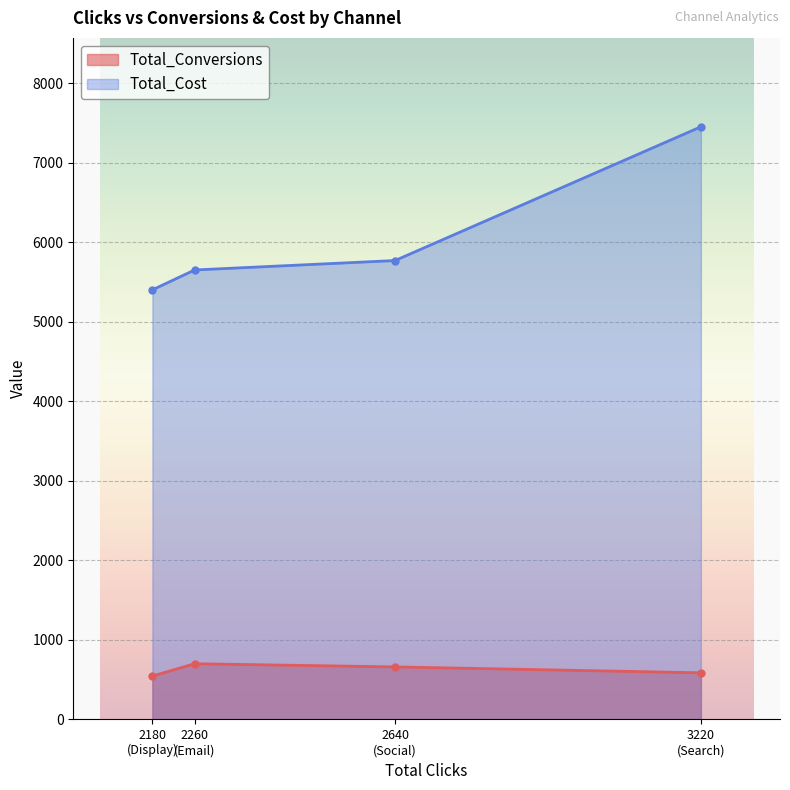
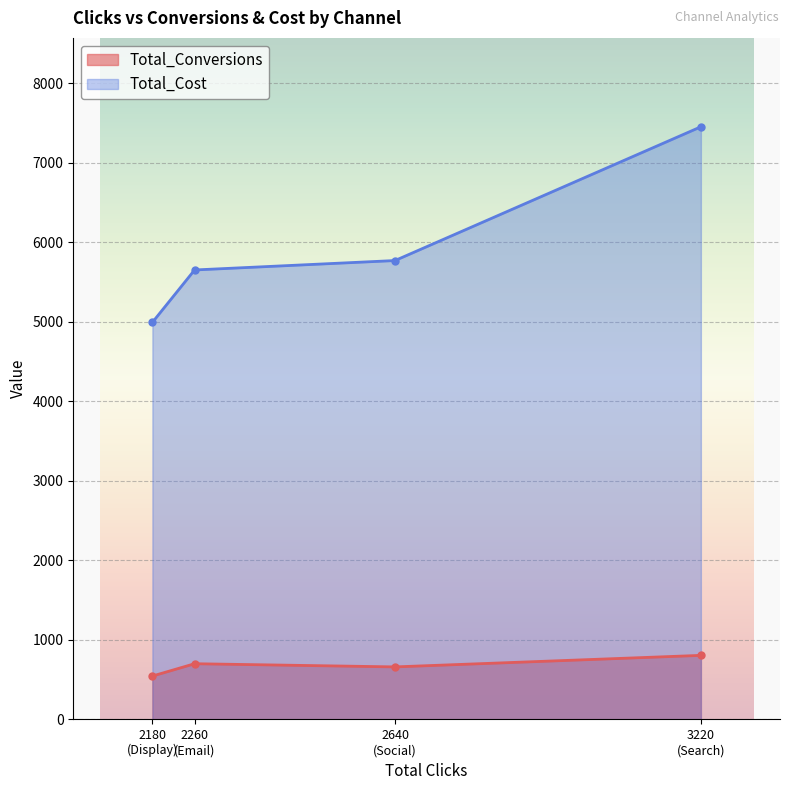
  {
    "Total_Conversions": {
      "2180 (Display)": 500,
      "2260 (Email)": 700,
      "2640 (Social)": 700,
-     "3220 (Search)": 600
+     "3220 (Search)": 800
    },
    "Total_Cost": {
-     "2180 (Display)": 5400,
+     "2180 (Display)": 5000,
      "2260 (Email)": 5700,
      "2640 (Social)": 5800,
      "3220 (Search)": 7500
    }
  }
